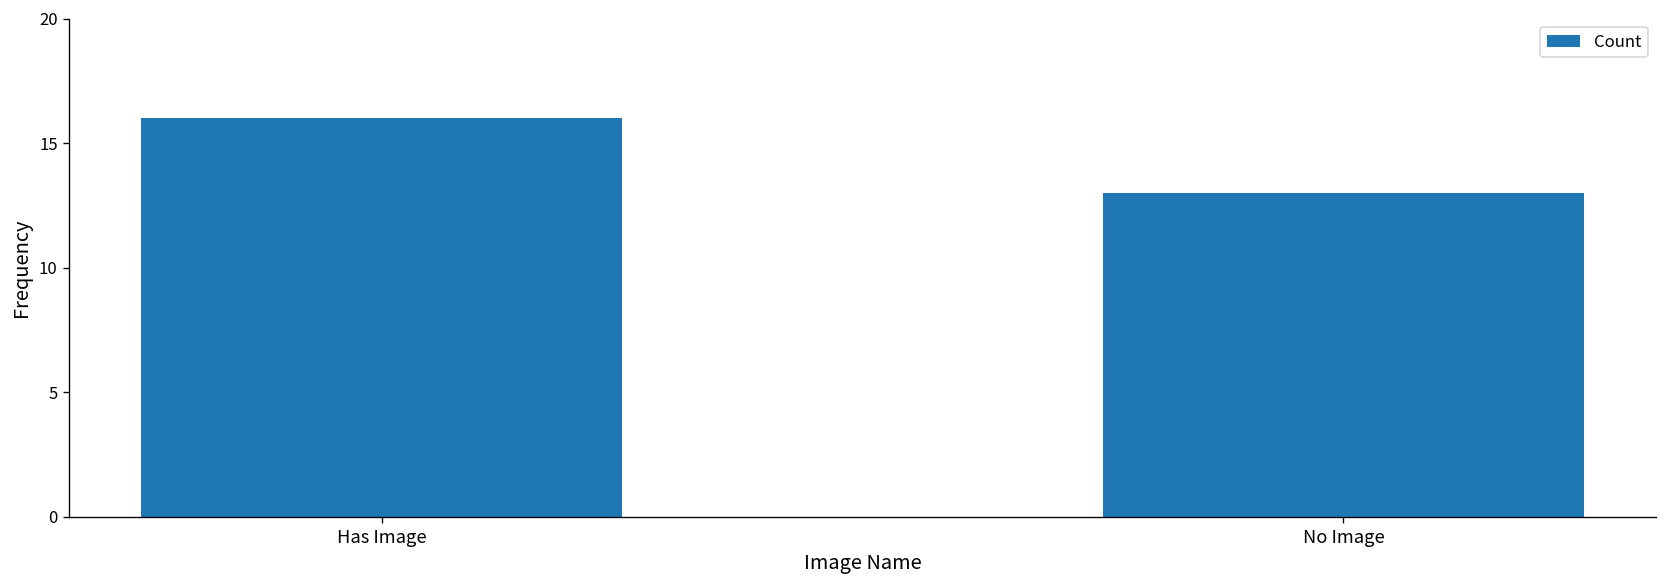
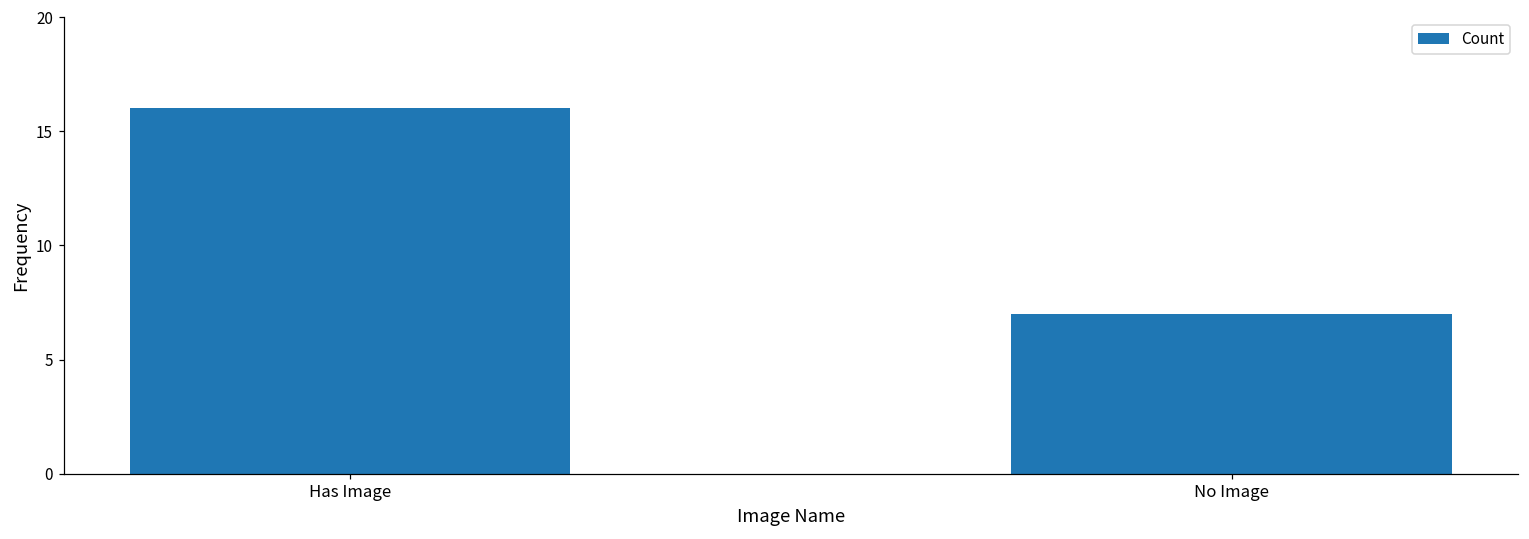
  {
    "Has Image": 16,
-   "No Image": 13
+   "No Image": 7
  }
